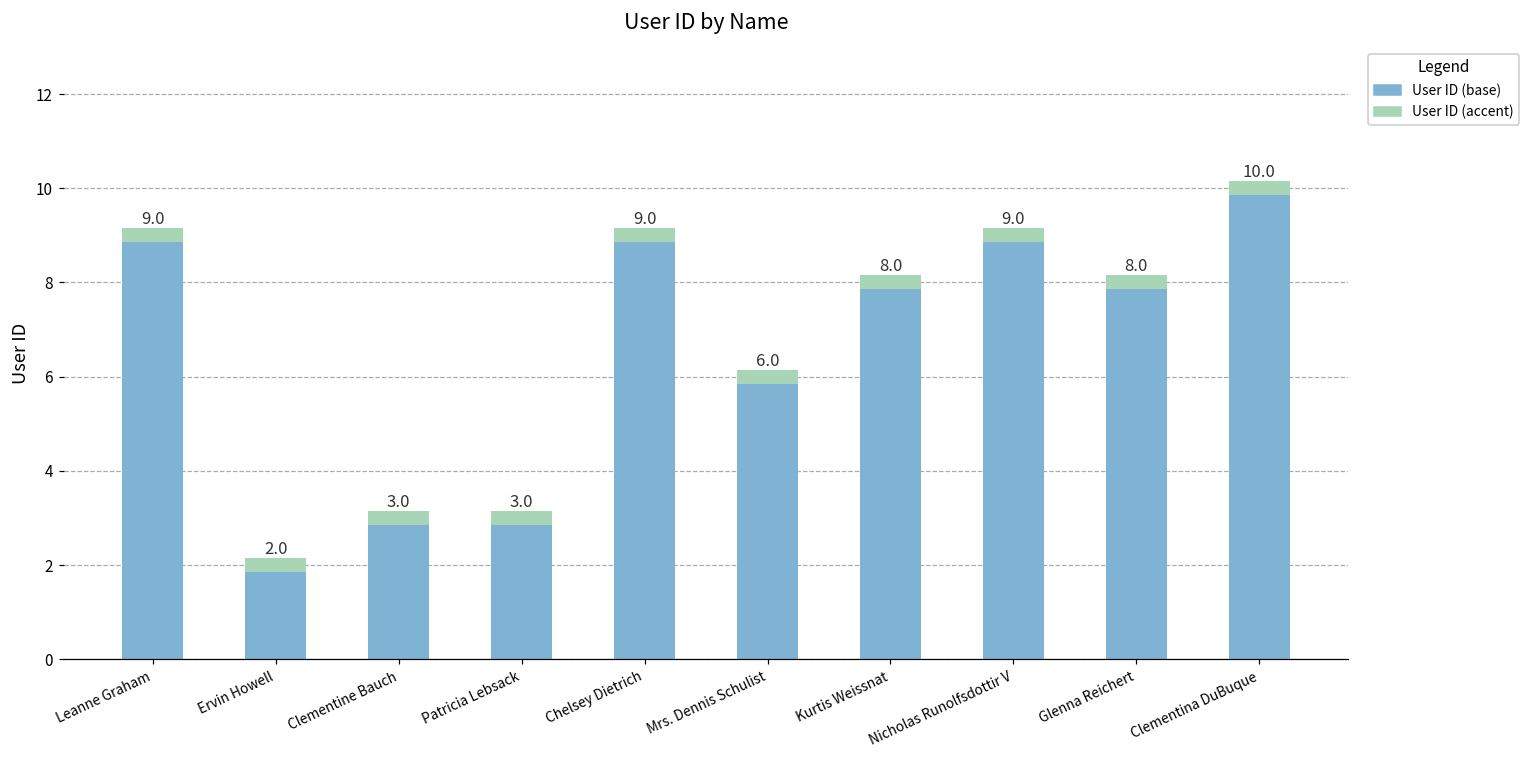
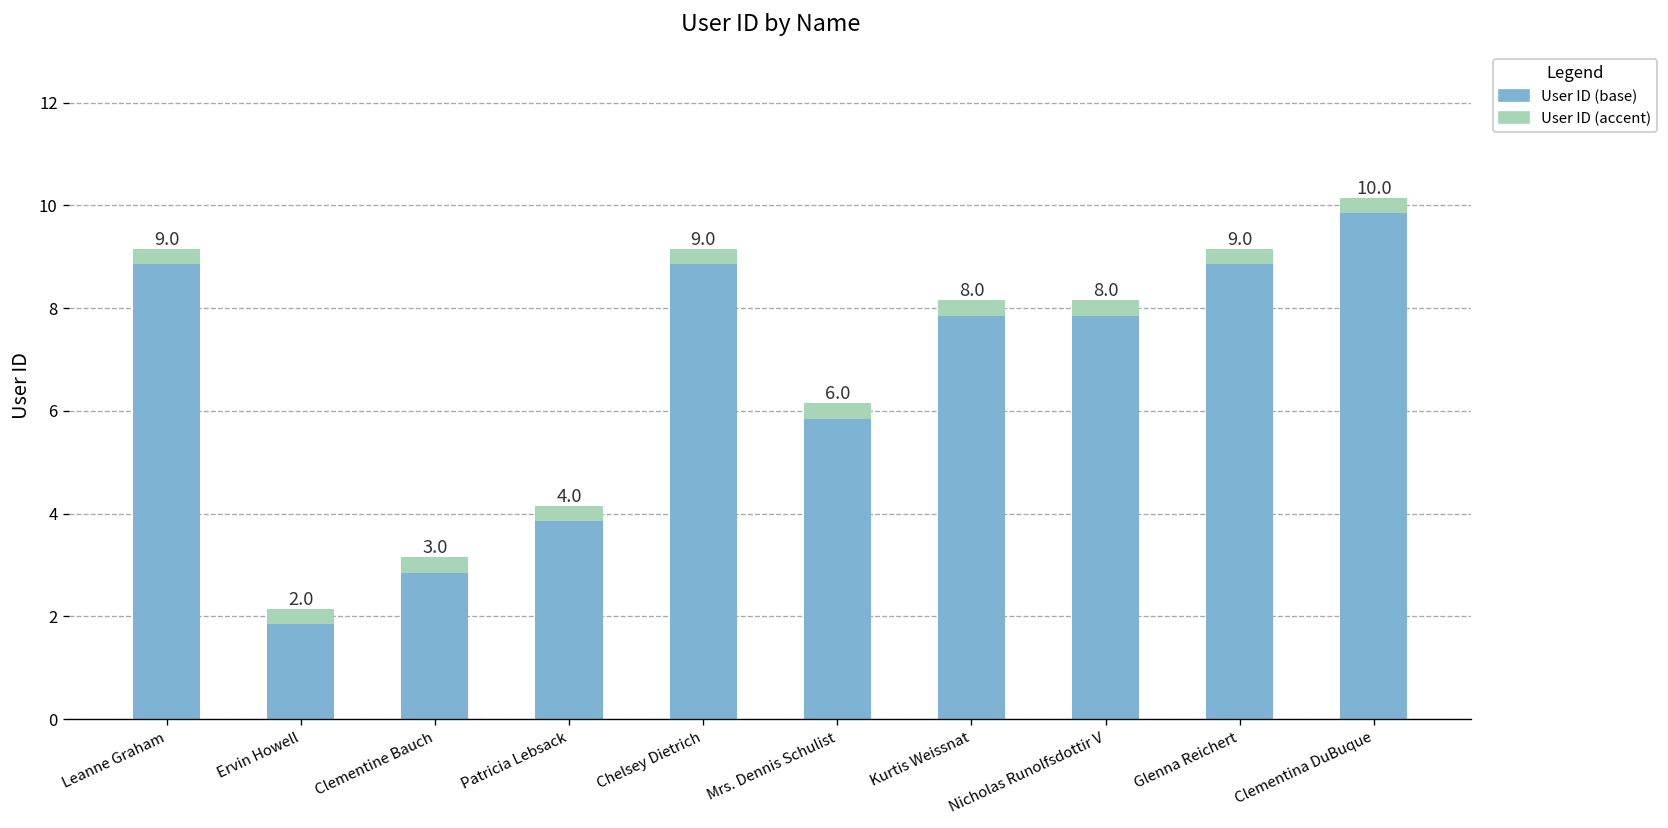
  {
    "User ID (base)": {
-     "Patricia Lebsack": 3.0,
-     "Nicholas Runolfsdottir V": 9.0,
-     "Glenna Reichert": 8.0
+     "Patricia Lebsack": 4.0,
+     "Nicholas Runolfsdottir V": 8.0,
+     "Glenna Reichert": 9.0
    }
  }
